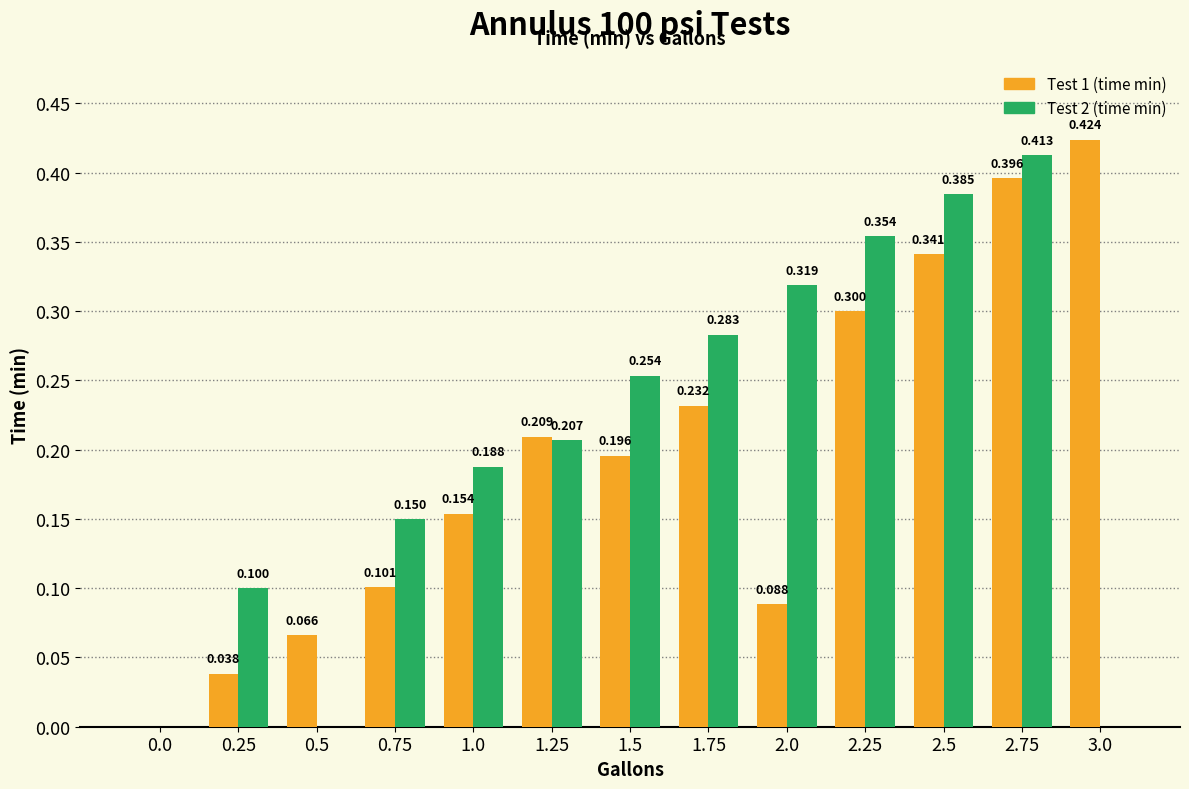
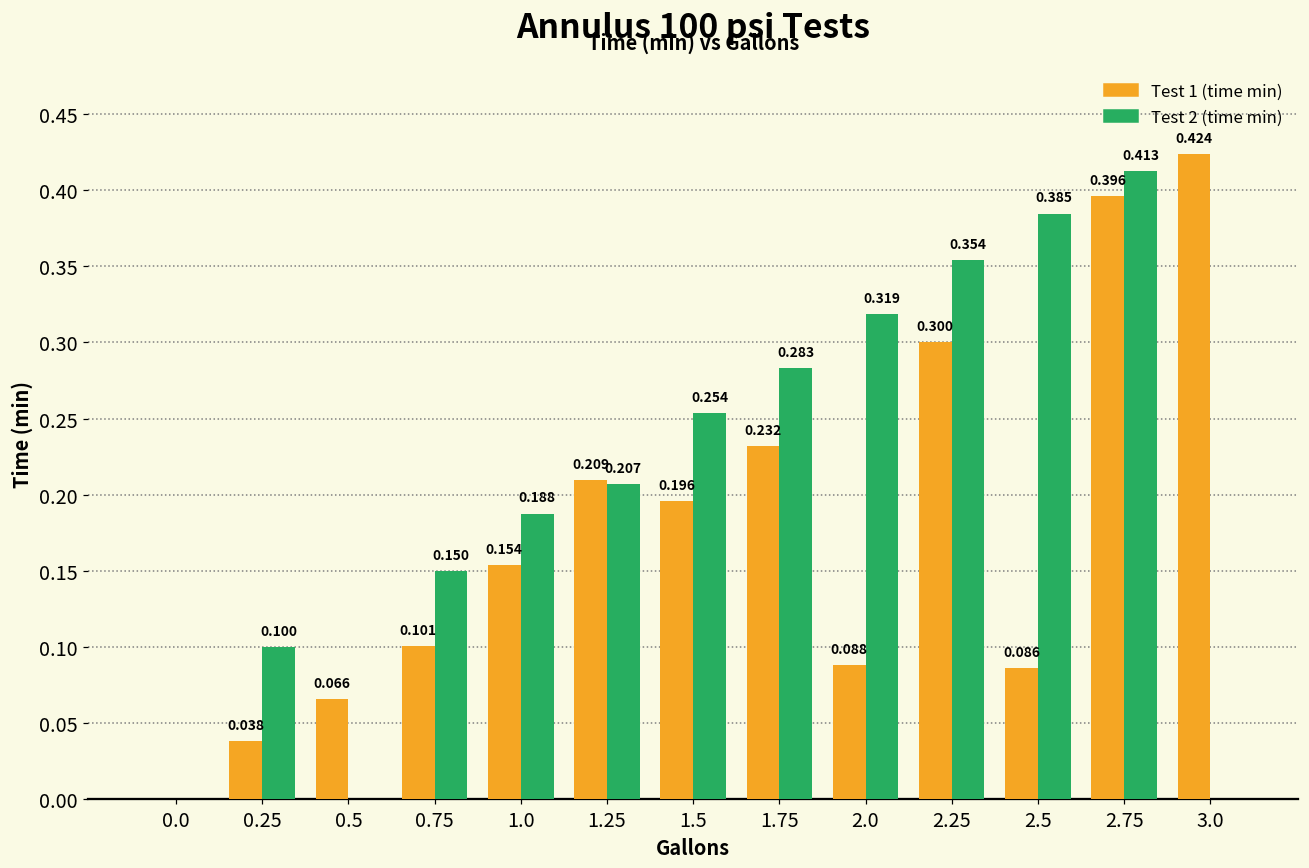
  {
    "Test 1 (time min)": {
      "0.25": 0.038,
      "0.5": 0.066,
      "0.75": 0.101,
      "1.0": 0.154,
      "1.25": 0.209,
      "1.5": 0.196,
      "1.75": 0.232,
      "2.0": 0.088,
      "2.25": 0.300,
-     "2.5": 0.341,
+     "2.5": 0.086,
      "2.75": 0.396,
      "3.0": 0.424
    },
    "Test 2 (time min)": {
      "0.25": 0.100,
      "0.75": 0.150,
      "1.0": 0.188,
      "1.25": 0.207,
      "1.5": 0.254,
      "1.75": 0.283,
      "2.0": 0.319,
      "2.25": 0.354,
      "2.5": 0.385,
      "2.75": 0.413
    }
  }
